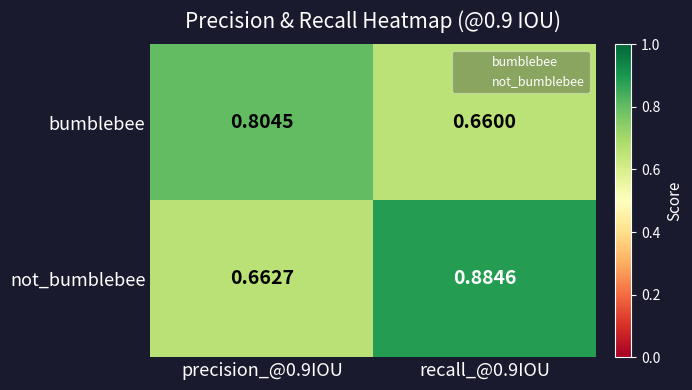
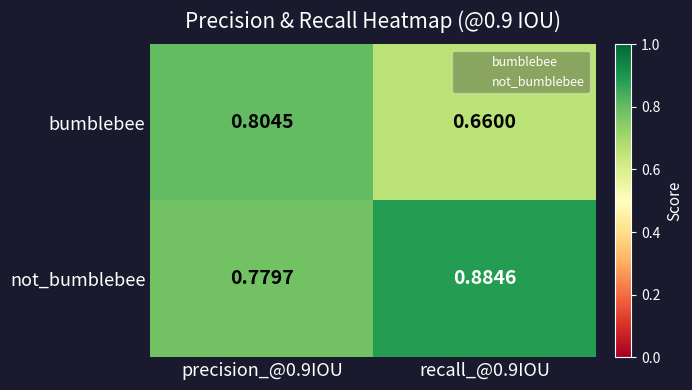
  {
    "bumblebee": {
      "precision_@0.9IOU": 0.8045,
      "recall_@0.9IOU": 0.6600
    },
    "not_bumblebee": {
-     "precision_@0.9IOU": 0.6627,
+     "precision_@0.9IOU": 0.7797,
      "recall_@0.9IOU": 0.8846
    }
  }
